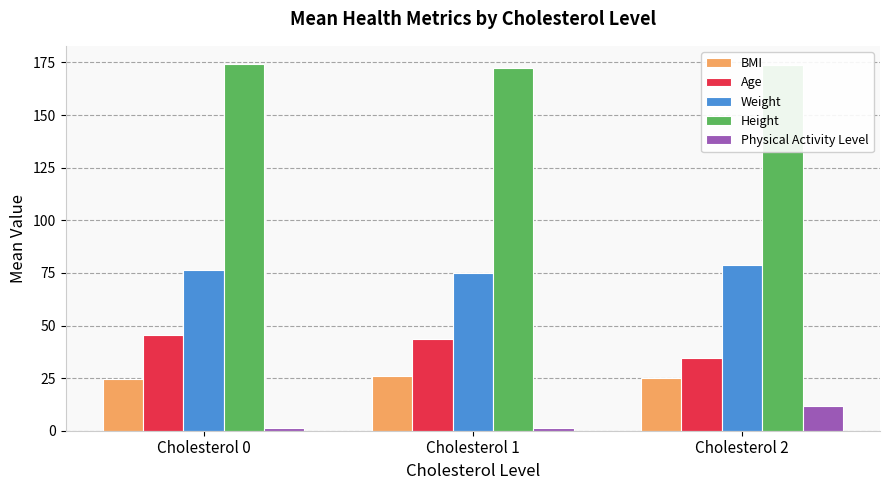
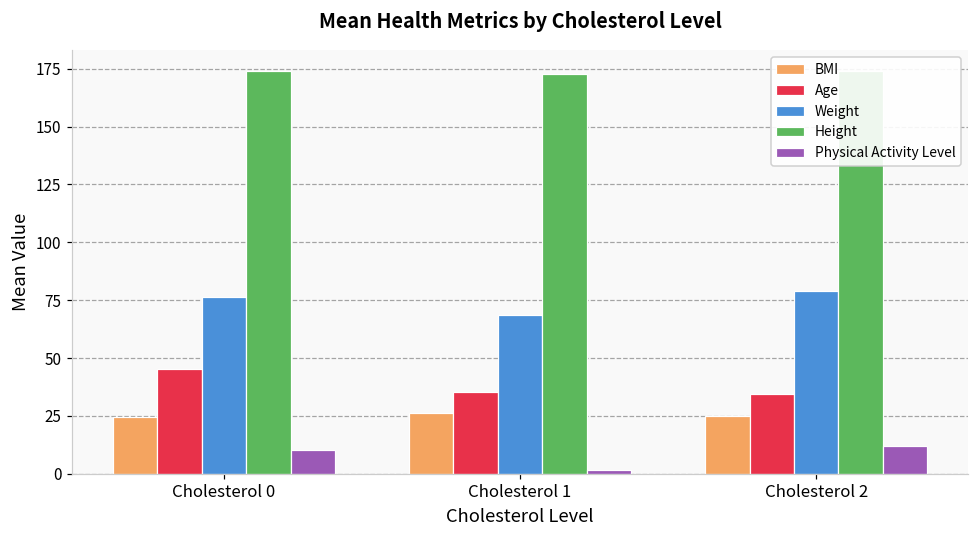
  {
    "BMI": {
      "Cholesterol 0": 25,
      "Cholesterol 1": 26,
      "Cholesterol 2": 25
    },
    "Age": {
      "Cholesterol 0": 45,
-     "Cholesterol 1": 44,
+     "Cholesterol 1": 36,
      "Cholesterol 2": 34
    },
    "Weight": {
      "Cholesterol 0": 76,
-     "Cholesterol 1": 75,
+     "Cholesterol 1": 68,
      "Cholesterol 2": 79
    },
    "Height": {
      "Cholesterol 0": 174,
      "Cholesterol 1": 173
    },
    "Physical Activity Level": {
-     "Cholesterol 0": 1,
+     "Cholesterol 0": 10,
      "Cholesterol 1": 2,
      "Cholesterol 2": 12
    }
  }
